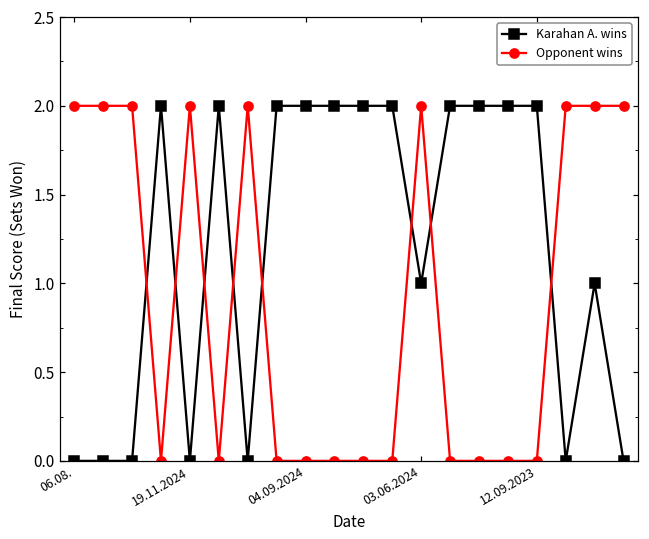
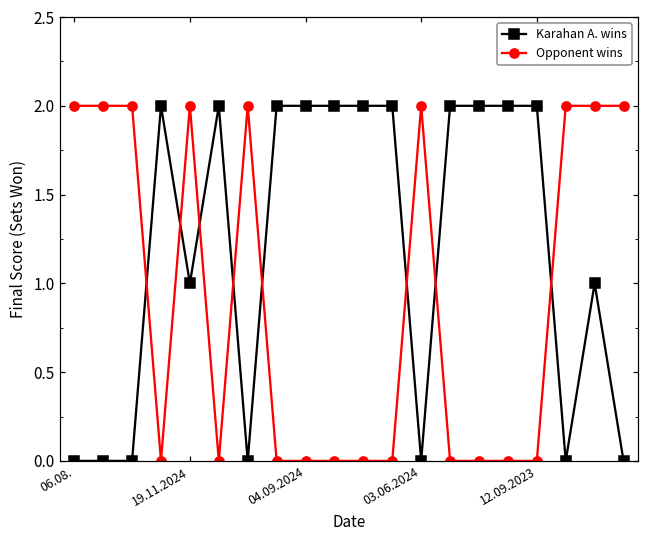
  {
    "Karahan A. wins": {
      "06.08.": 0,
-     "19.11.2024": 0,
+     "19.11.2024": 1,
      "04.09.2024": 2,
-     "03.06.2024": 1,
+     "03.06.2024": 0,
      "12.09.2023": 2
    },
    "Opponent wins": {
      "06.08.": 2,
      "19.11.2024": 2,
      "04.09.2024": 0,
      "03.06.2024": 2,
      "12.09.2023": 0
    }
  }
